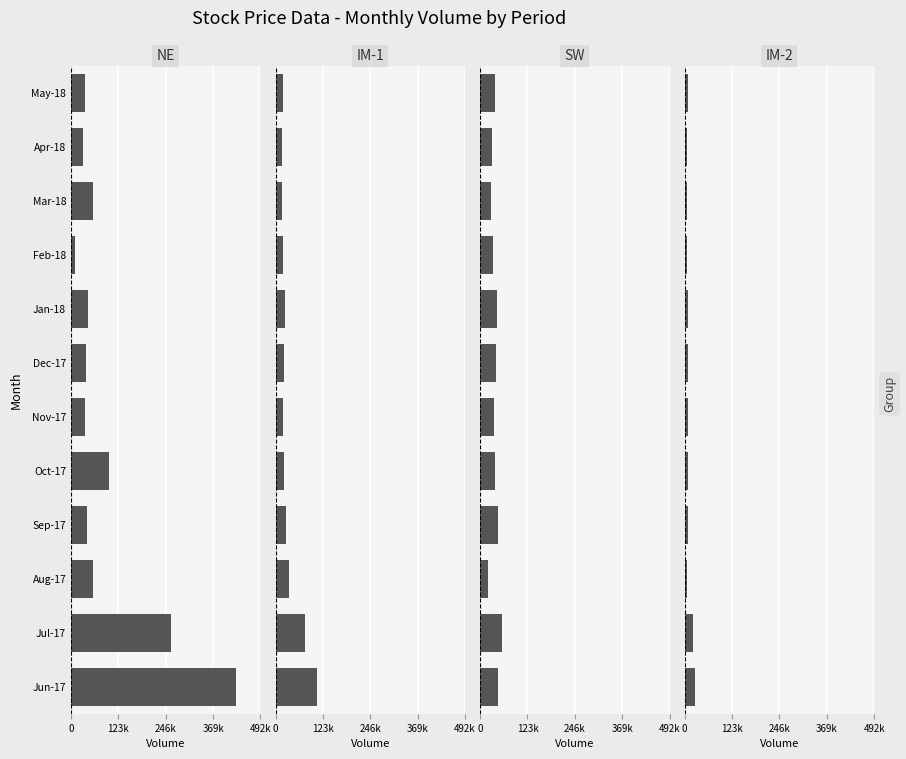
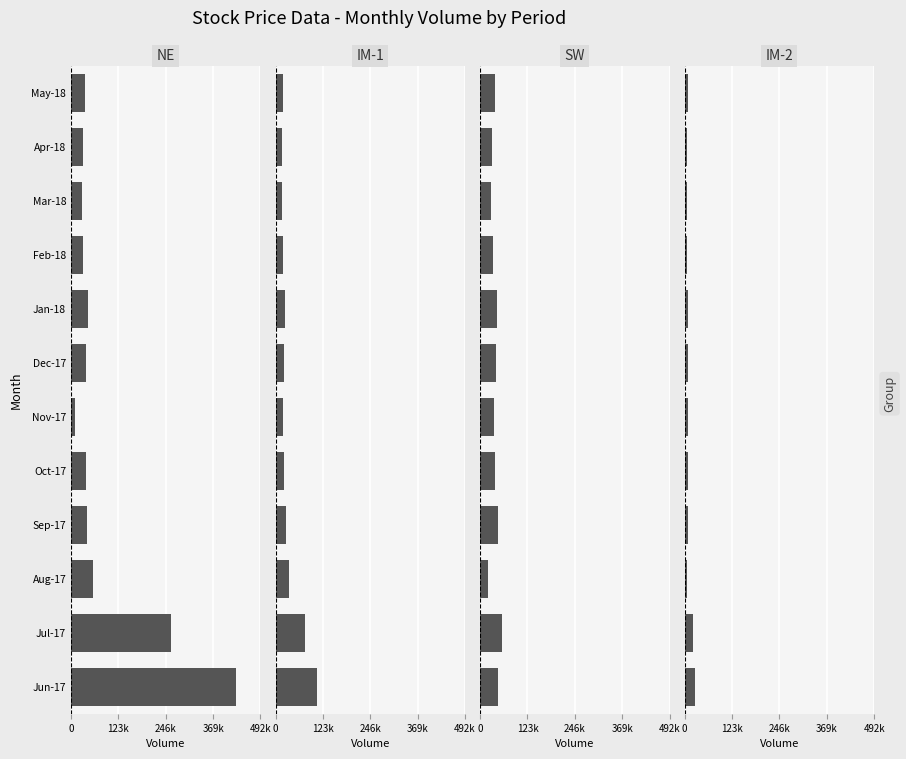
  {
    "NE": {
      "May-18": 40000,
      "Apr-18": 30000,
-     "Mar-18": 60000,
-     "Feb-18": 10000,
+     "Mar-18": 30000,
+     "Feb-18": 30000,
      "Jan-18": 50000,
      "Dec-17": 40000,
-     "Nov-17": 40000,
-     "Oct-17": 100000,
+     "Nov-17": 10000,
+     "Oct-17": 40000,
      "Sep-17": 40000,
      "Aug-17": 60000,
      "Jul-17": 260000,
      "Jun-17": 430000
    }
  }
